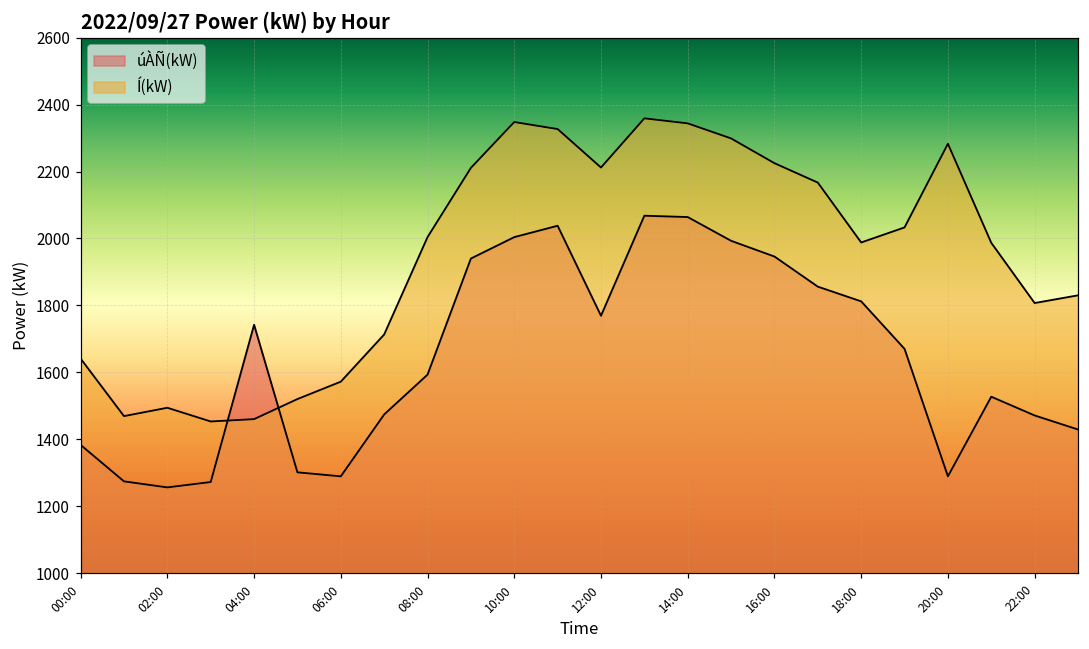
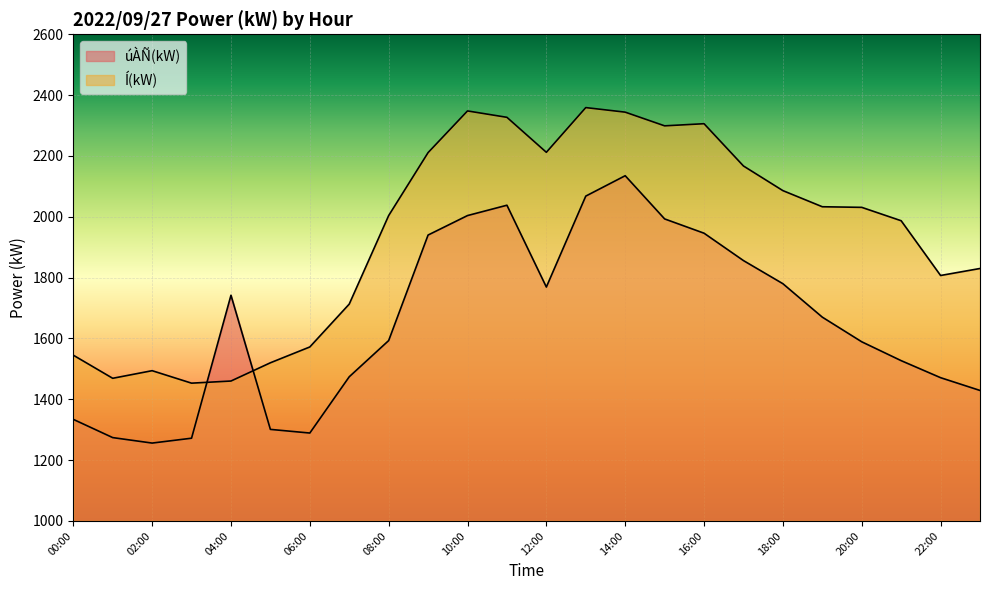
  {
    "úÀÑ(kW)": {
-     "00:00": 1380,
+     "00:00": 1330,
      "02:00": 1260,
      "04:00": 1740,
      "06:00": 1290,
      "08:00": 1590,
      "10:00": 2000,
      "12:00": 1770,
-     "14:00": 2060,
+     "14:00": 2140,
      "16:00": 1950,
-     "18:00": 1810,
-     "20:00": 1290,
+     "18:00": 1780,
+     "20:00": 1590,
      "22:00": 1470
    },
    "Í(kW)": {
-     "00:00": 1640,
+     "00:00": 1550,
      "02:00": 1490,
      "04:00": 1460,
      "06:00": 1570,
      "08:00": 2000,
      "10:00": 2350,
      "12:00": 2210,
      "14:00": 2340,
-     "16:00": 2230,
-     "18:00": 1990,
-     "20:00": 2280,
+     "16:00": 2310,
+     "18:00": 2090,
+     "20:00": 2030,
      "22:00": 1810
    }
  }
